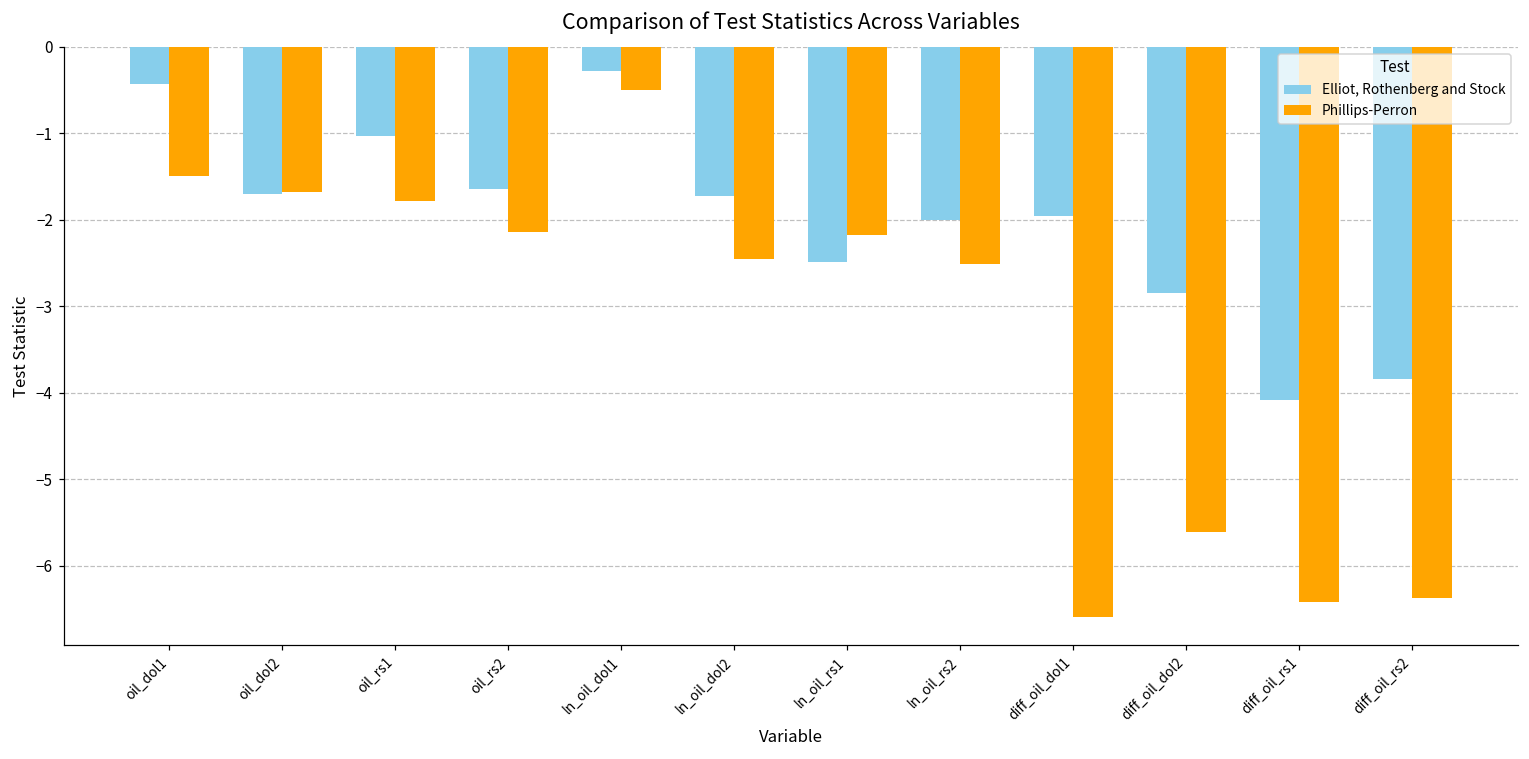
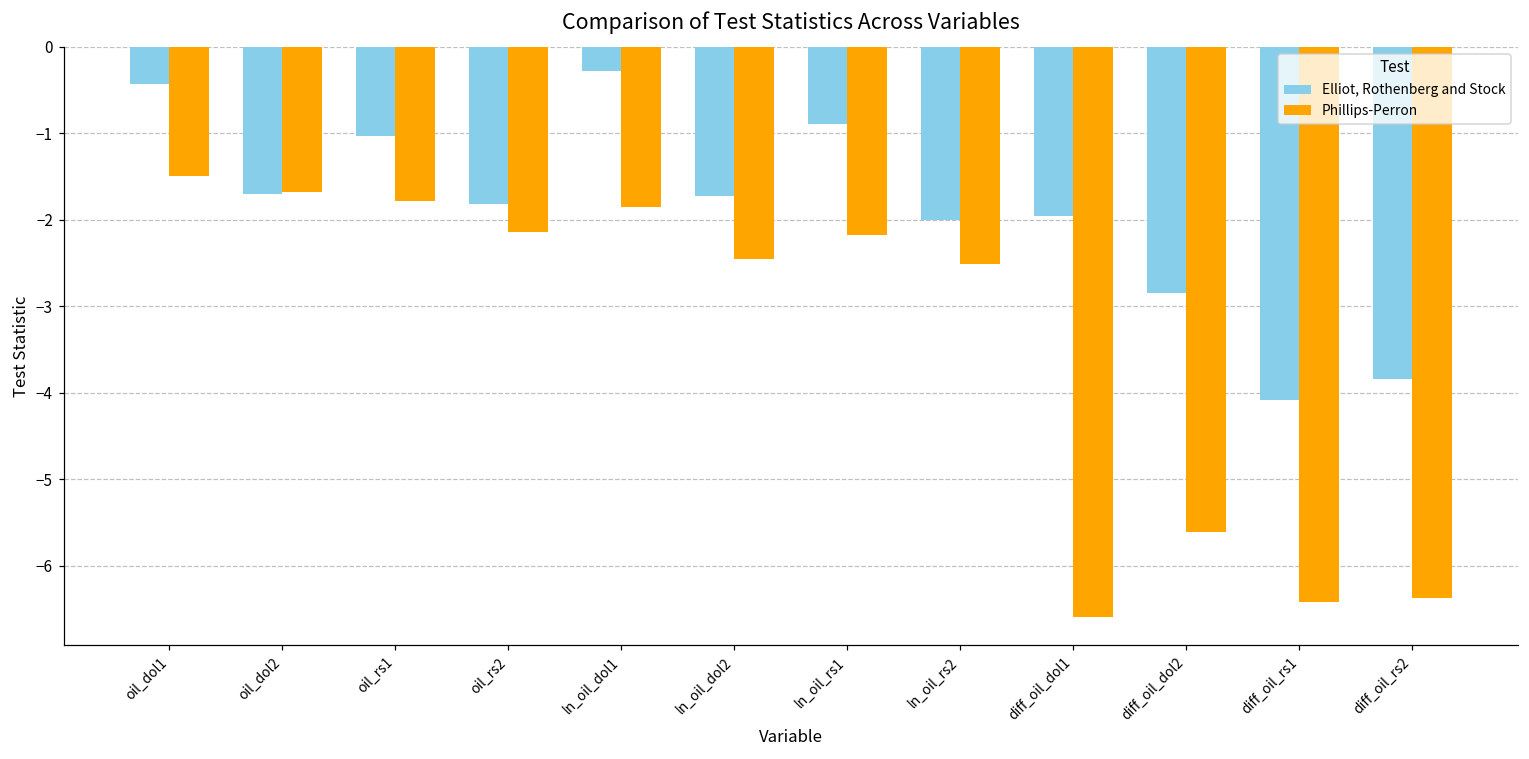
  {
    "Elliot, Rothenberg and Stock": {
      "oil_dol1": -0.4,
      "oil_dol2": -1.7,
      "oil_rs1": -1.0,
-     "oil_rs2": -1.6,
+     "oil_rs2": -1.8,
      "ln_oil_dol1": -0.3,
      "ln_oil_dol2": -1.7,
-     "ln_oil_rs1": -2.5,
+     "ln_oil_rs1": -0.9,
      "ln_oil_rs2": -2.0,
      "diff_oil_dol1": -2.0,
      "diff_oil_dol2": -2.9,
      "diff_oil_rs1": -4.1,
      "diff_oil_rs2": -3.8
    },
    "Phillips-Perron": {
      "oil_dol1": -1.5,
      "oil_dol2": -1.7,
      "oil_rs1": -1.8,
      "oil_rs2": -2.1,
-     "ln_oil_dol1": -0.5,
+     "ln_oil_dol1": -1.9,
      "ln_oil_dol2": -2.5,
      "ln_oil_rs1": -2.2,
      "ln_oil_rs2": -2.5,
      "diff_oil_dol1": -6.6,
      "diff_oil_dol2": -5.6,
      "diff_oil_rs1": -6.4,
      "diff_oil_rs2": -6.4
    }
  }
